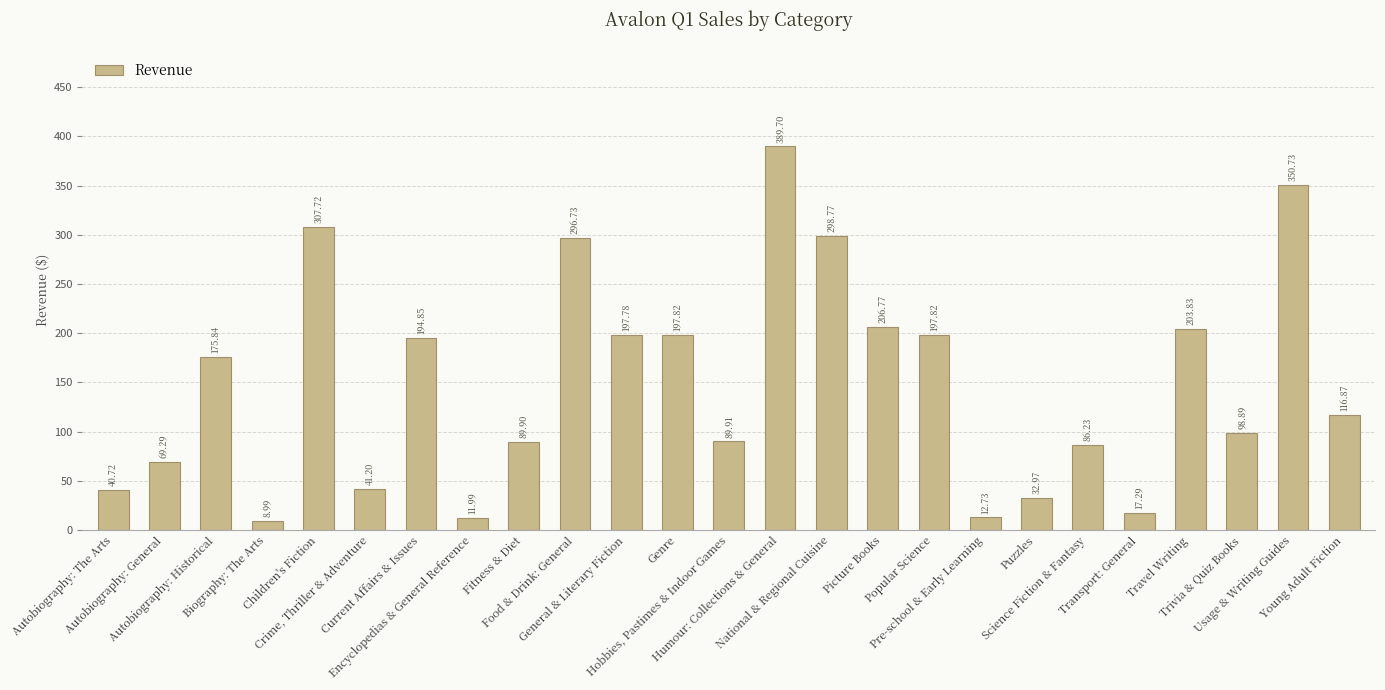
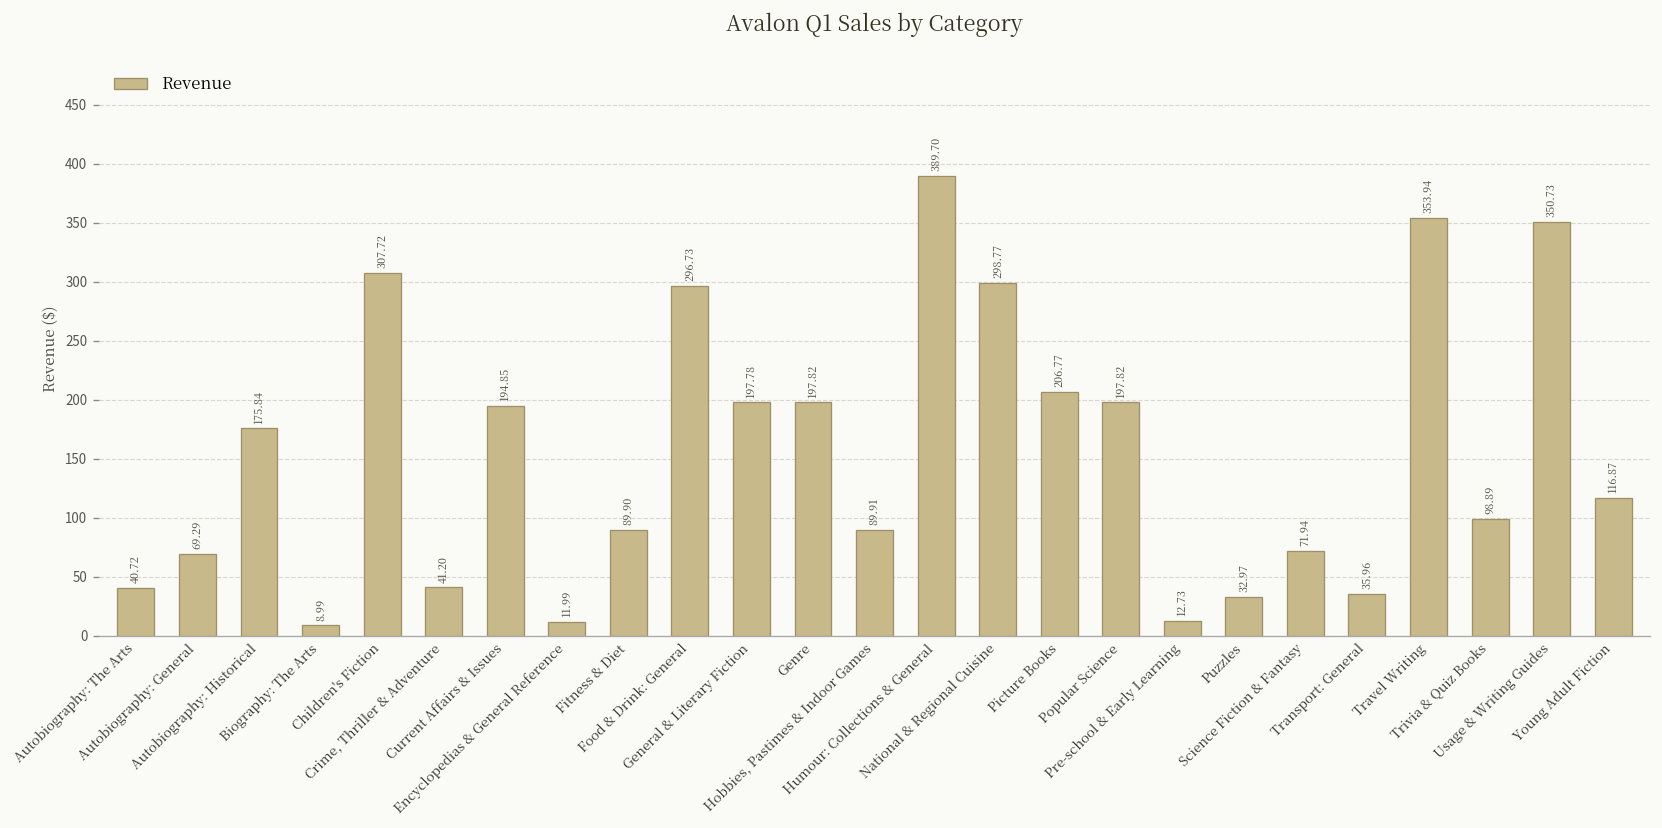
  {
    "Autobiography: The Arts": 40.72,
    "Autobiography: General": 69.29,
    "Autobiography: Historical": 175.84,
    "Biography: The Arts": 8.99,
    "Children's Fiction": 307.72,
    "Crime, Thriller & Adventure": 41.20,
    "Current Affairs & Issues": 194.85,
    "Encyclopedias & General Reference": 11.99,
    "Fitness & Diet": 89.90,
    "Food & Drink: General": 296.73,
    "General & Literary Fiction": 197.78,
    "Genre": 197.82,
    "Hobbies, Pastimes & Indoor Games": 89.91,
    "Humour: Collections & General": 389.70,
    "National & Regional Cuisine": 298.77,
    "Picture Books": 206.77,
    "Popular Science": 197.82,
    "Pre-school & Early Learning": 12.73,
    "Puzzles": 32.97,
-   "Science Fiction & Fantasy": 86.23,
-   "Transport: General": 17.29,
-   "Travel Writing": 203.83,
+   "Science Fiction & Fantasy": 71.94,
+   "Transport: General": 35.96,
+   "Travel Writing": 353.94,
    "Trivia & Quiz Books": 98.89,
    "Usage & Writing Guides": 350.73,
    "Young Adult Fiction": 116.87
  }
